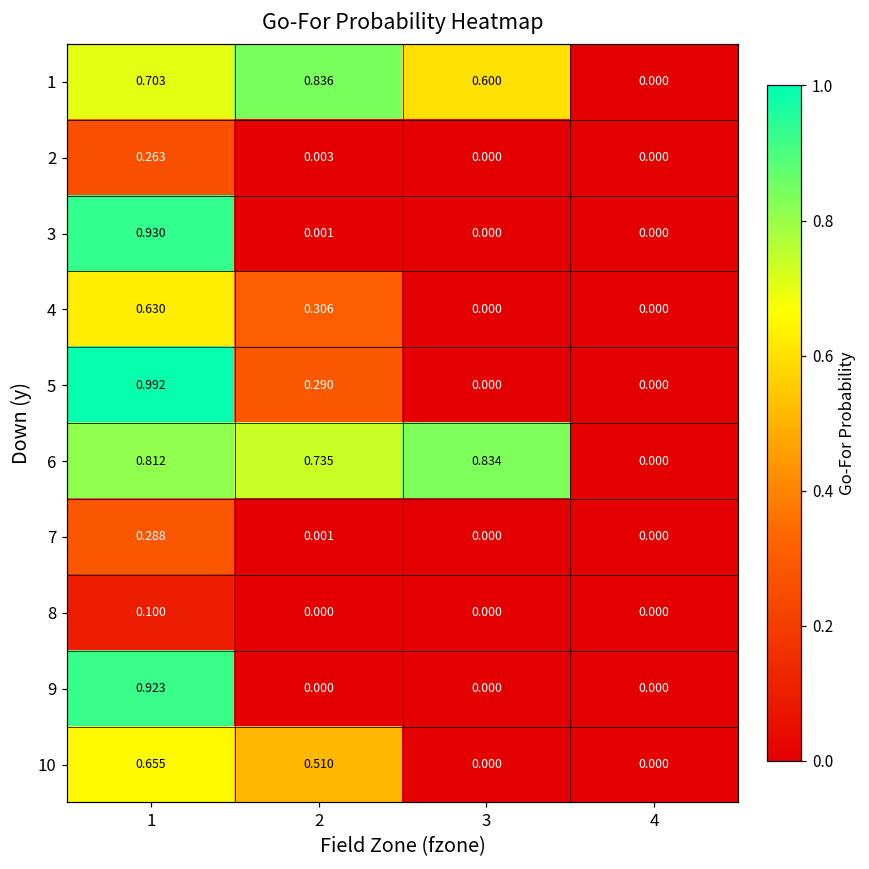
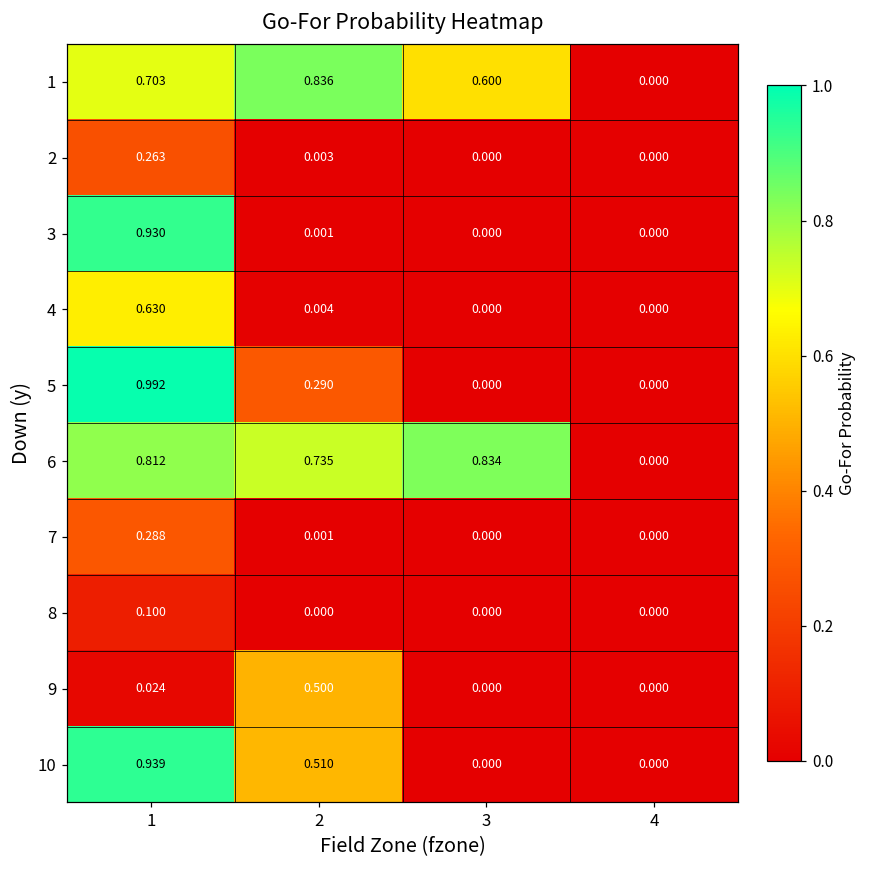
  {
    "1": {
      "1": 0.703,
      "2": 0.836,
      "3": 0.600,
      "4": 0.000
    },
    "2": {
      "1": 0.263,
      "2": 0.003,
      "3": 0.000,
      "4": 0.000
    },
    "3": {
      "1": 0.930,
      "2": 0.001,
      "3": 0.000,
      "4": 0.000
    },
    "4": {
      "1": 0.630,
-     "2": 0.306,
+     "2": 0.004,
      "3": 0.000,
      "4": 0.000
    },
    "5": {
      "1": 0.992,
      "2": 0.290,
      "3": 0.000,
      "4": 0.000
    },
    "6": {
      "1": 0.812,
      "2": 0.735,
      "3": 0.834,
      "4": 0.000
    },
    "7": {
      "1": 0.288,
      "2": 0.001,
      "3": 0.000,
      "4": 0.000
    },
    "8": {
      "1": 0.100,
      "2": 0.000,
      "3": 0.000,
      "4": 0.000
    },
    "9": {
-     "1": 0.923,
-     "2": 0.000,
+     "1": 0.024,
+     "2": 0.500,
      "3": 0.000,
      "4": 0.000
    },
    "10": {
-     "1": 0.655,
+     "1": 0.939,
      "2": 0.510,
      "3": 0.000,
      "4": 0.000
    }
  }
